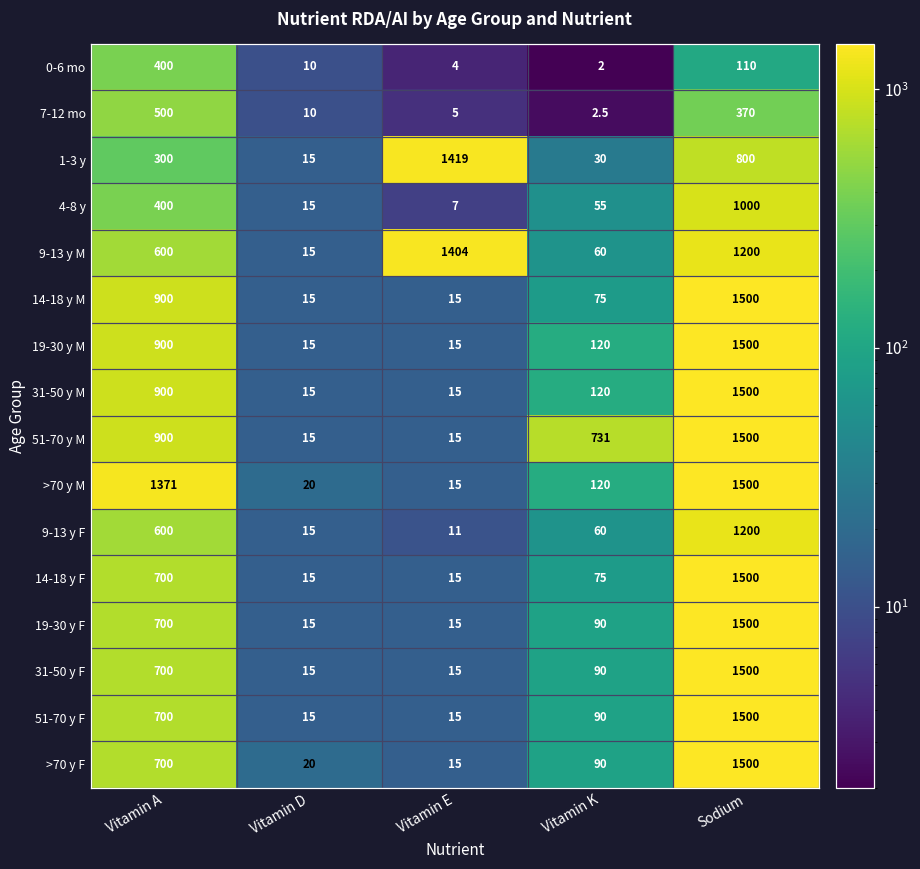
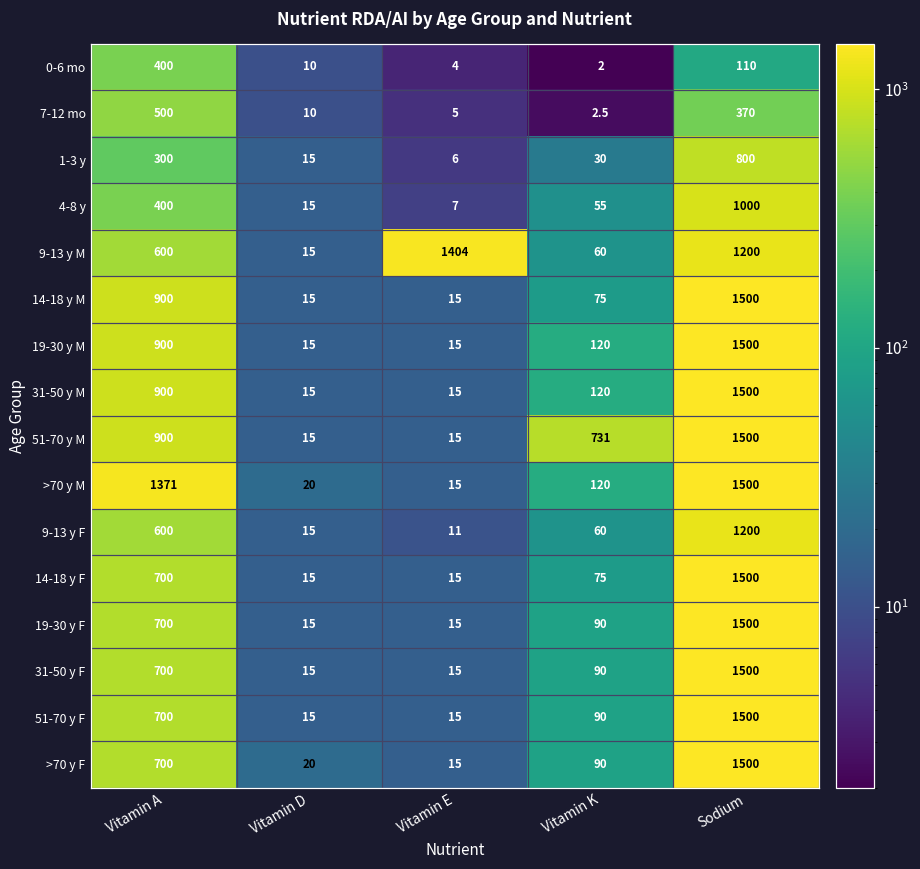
  {
    "0-6 mo": {
      "Vitamin A": 400,
      "Vitamin D": 10,
      "Vitamin E": 4,
      "Vitamin K": 2,
      "Sodium": 110
    },
    "7-12 mo": {
      "Vitamin A": 500,
      "Vitamin D": 10,
      "Vitamin E": 5,
      "Vitamin K": 2.5,
      "Sodium": 370
    },
    "1-3 y": {
      "Vitamin A": 300,
      "Vitamin D": 15,
-     "Vitamin E": 1419,
+     "Vitamin E": 6,
      "Vitamin K": 30,
      "Sodium": 800
    },
    "4-8 y": {
      "Vitamin A": 400,
      "Vitamin D": 15,
      "Vitamin E": 7,
      "Vitamin K": 55,
      "Sodium": 1000
    },
    "9-13 y M": {
      "Vitamin A": 600,
      "Vitamin D": 15,
      "Vitamin E": 1404,
      "Vitamin K": 60,
      "Sodium": 1200
    },
    "14-18 y M": {
      "Vitamin A": 900,
      "Vitamin D": 15,
      "Vitamin E": 15,
      "Vitamin K": 75,
      "Sodium": 1500
    },
    "19-30 y M": {
      "Vitamin A": 900,
      "Vitamin D": 15,
      "Vitamin E": 15,
      "Vitamin K": 120,
      "Sodium": 1500
    },
    "31-50 y M": {
      "Vitamin A": 900,
      "Vitamin D": 15,
      "Vitamin E": 15,
      "Vitamin K": 120,
      "Sodium": 1500
    },
    "51-70 y M": {
      "Vitamin A": 900,
      "Vitamin D": 15,
      "Vitamin E": 15,
      "Vitamin K": 731,
      "Sodium": 1500
    },
    ">70 y M": {
      "Vitamin A": 1371,
      "Vitamin D": 20,
      "Vitamin E": 15,
      "Vitamin K": 120,
      "Sodium": 1500
    },
    "9-13 y F": {
      "Vitamin A": 600,
      "Vitamin D": 15,
      "Vitamin E": 11,
      "Vitamin K": 60,
      "Sodium": 1200
    },
    "14-18 y F": {
      "Vitamin A": 700,
      "Vitamin D": 15,
      "Vitamin E": 15,
      "Vitamin K": 75,
      "Sodium": 1500
    },
    "19-30 y F": {
      "Vitamin A": 700,
      "Vitamin D": 15,
      "Vitamin E": 15,
      "Vitamin K": 90,
      "Sodium": 1500
    },
    "31-50 y F": {
      "Vitamin A": 700,
      "Vitamin D": 15,
      "Vitamin E": 15,
      "Vitamin K": 90,
      "Sodium": 1500
    },
    "51-70 y F": {
      "Vitamin A": 700,
      "Vitamin D": 15,
      "Vitamin E": 15,
      "Vitamin K": 90,
      "Sodium": 1500
    },
    ">70 y F": {
      "Vitamin A": 700,
      "Vitamin D": 20,
      "Vitamin E": 15,
      "Vitamin K": 90,
      "Sodium": 1500
    }
  }
